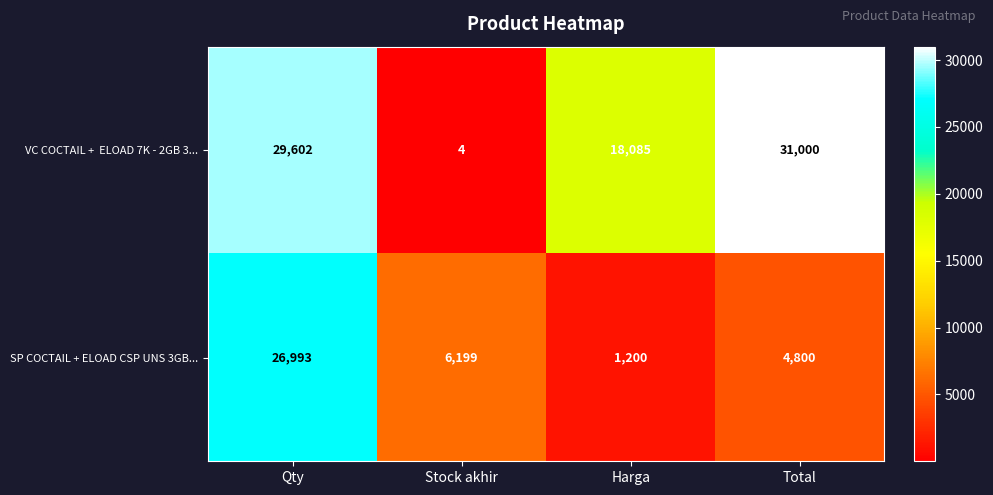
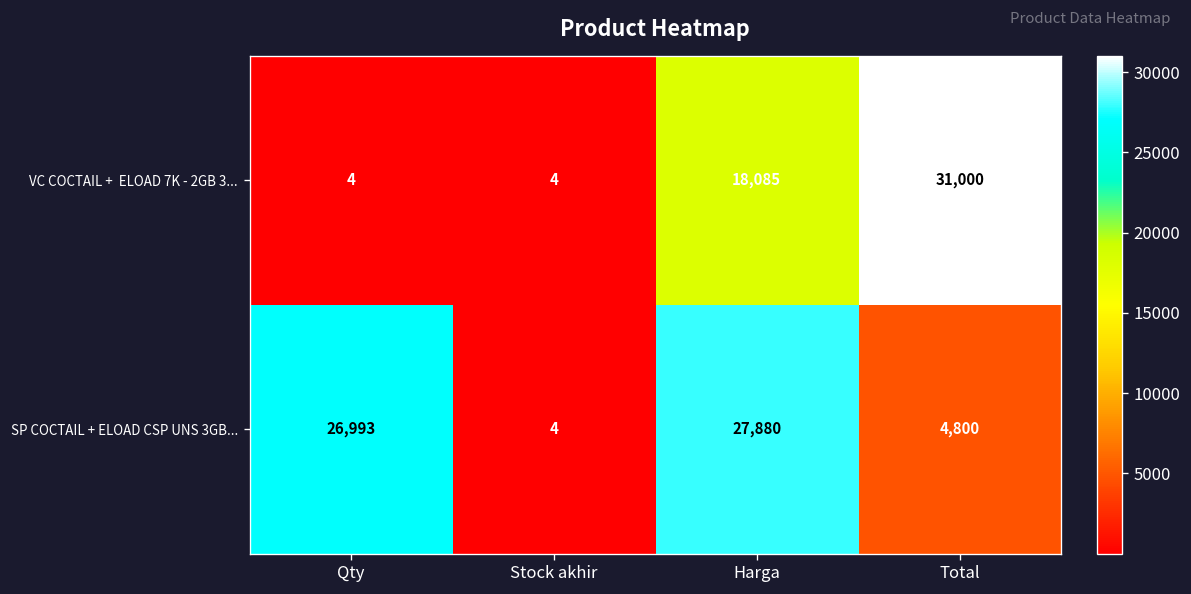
  {
    "VC COCTAIL + ELOAD 7K - 2GB 3...": {
-     "Qty": "29,602",
+     "Qty": "4",
      "Stock akhir": "4",
      "Harga": "18,085",
      "Total": "31,000"
    },
    "SP COCTAIL + ELOAD CSP UNS 3GB...": {
      "Qty": "26,993",
-     "Stock akhir": "6,199",
-     "Harga": "1,200",
+     "Stock akhir": "4",
+     "Harga": "27,880",
      "Total": "4,800"
    }
  }
